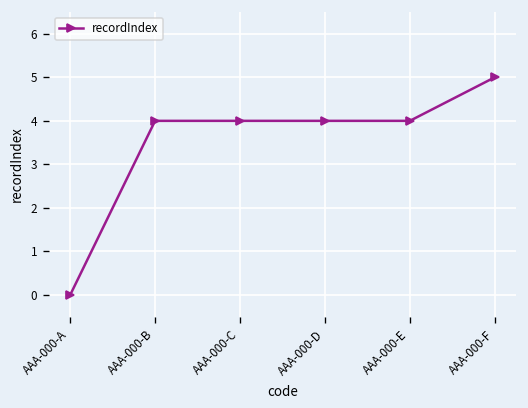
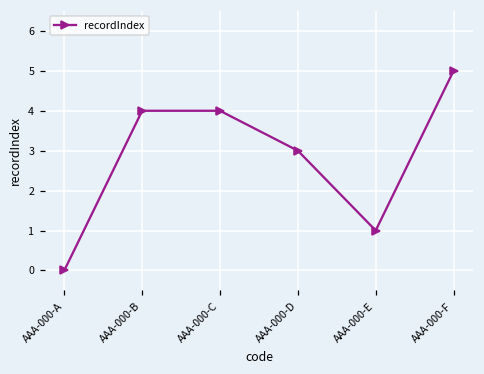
  {
    "AAA-000-A": 0,
    "AAA-000-B": 4,
    "AAA-000-C": 4,
-   "AAA-000-D": 4,
-   "AAA-000-E": 4,
+   "AAA-000-D": 3,
+   "AAA-000-E": 1,
    "AAA-000-F": 5
  }
